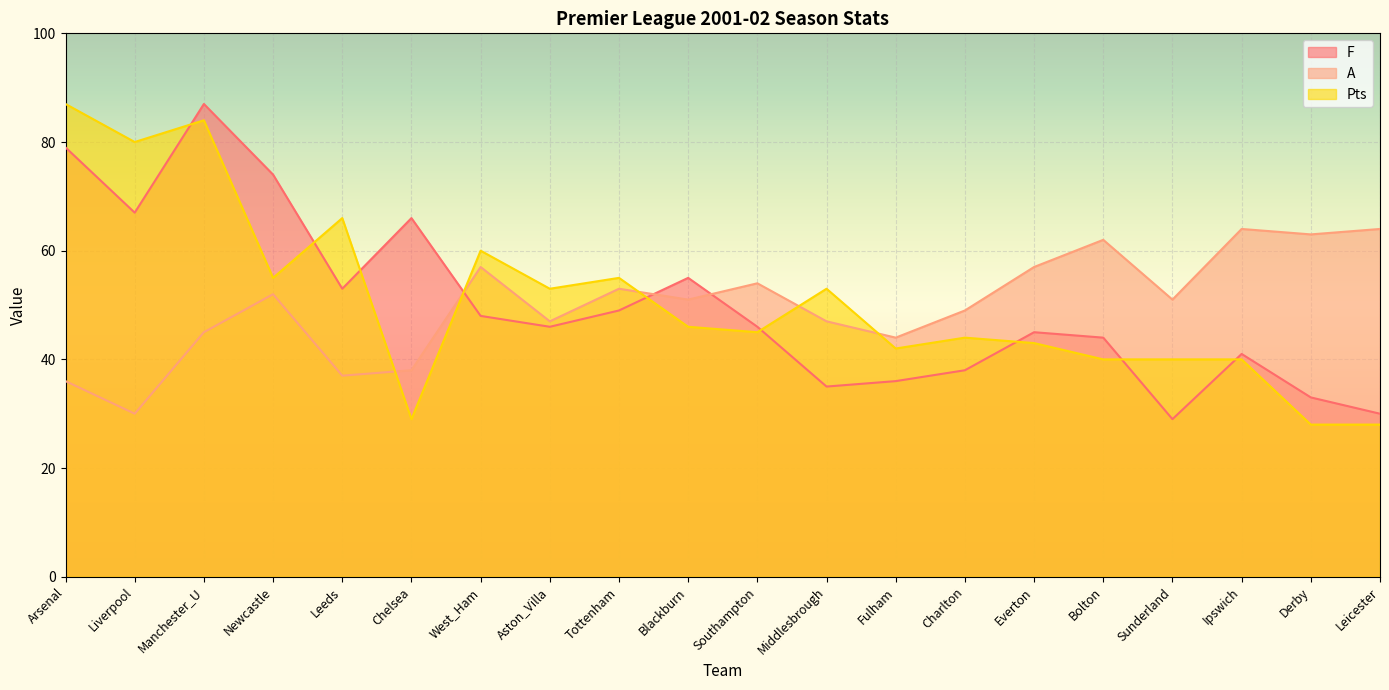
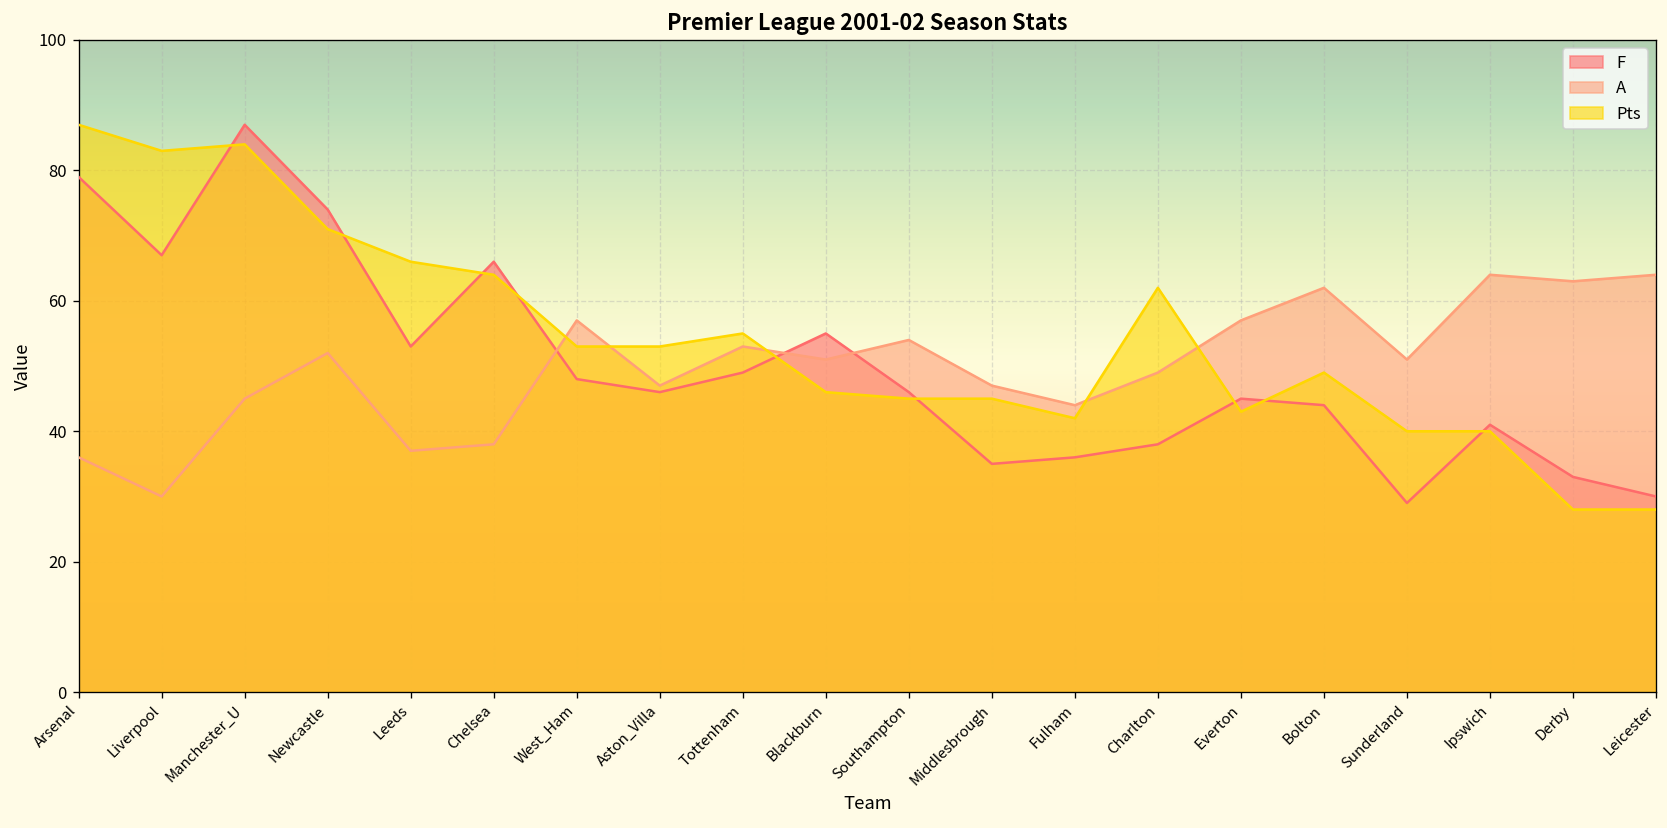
  {
    "Pts": {
      "Arsenal": 87,
-     "Liverpool": 80,
+     "Liverpool": 83,
      "Manchester_U": 84,
-     "Newcastle": 55,
+     "Newcastle": 71,
      "Leeds": 66,
-     "Chelsea": 29,
-     "West_Ham": 60,
+     "Chelsea": 64,
+     "West_Ham": 53,
      "Aston_Villa": 53,
      "Tottenham": 55,
      "Blackburn": 46,
      "Southampton": 45,
-     "Middlesbrough": 53,
+     "Middlesbrough": 45,
      "Fulham": 42,
-     "Charlton": 44,
+     "Charlton": 62,
      "Everton": 43,
-     "Bolton": 40,
+     "Bolton": 49,
      "Sunderland": 40,
      "Ipswich": 40,
      "Derby": 28,
      "Leicester": 28
    }
  }
